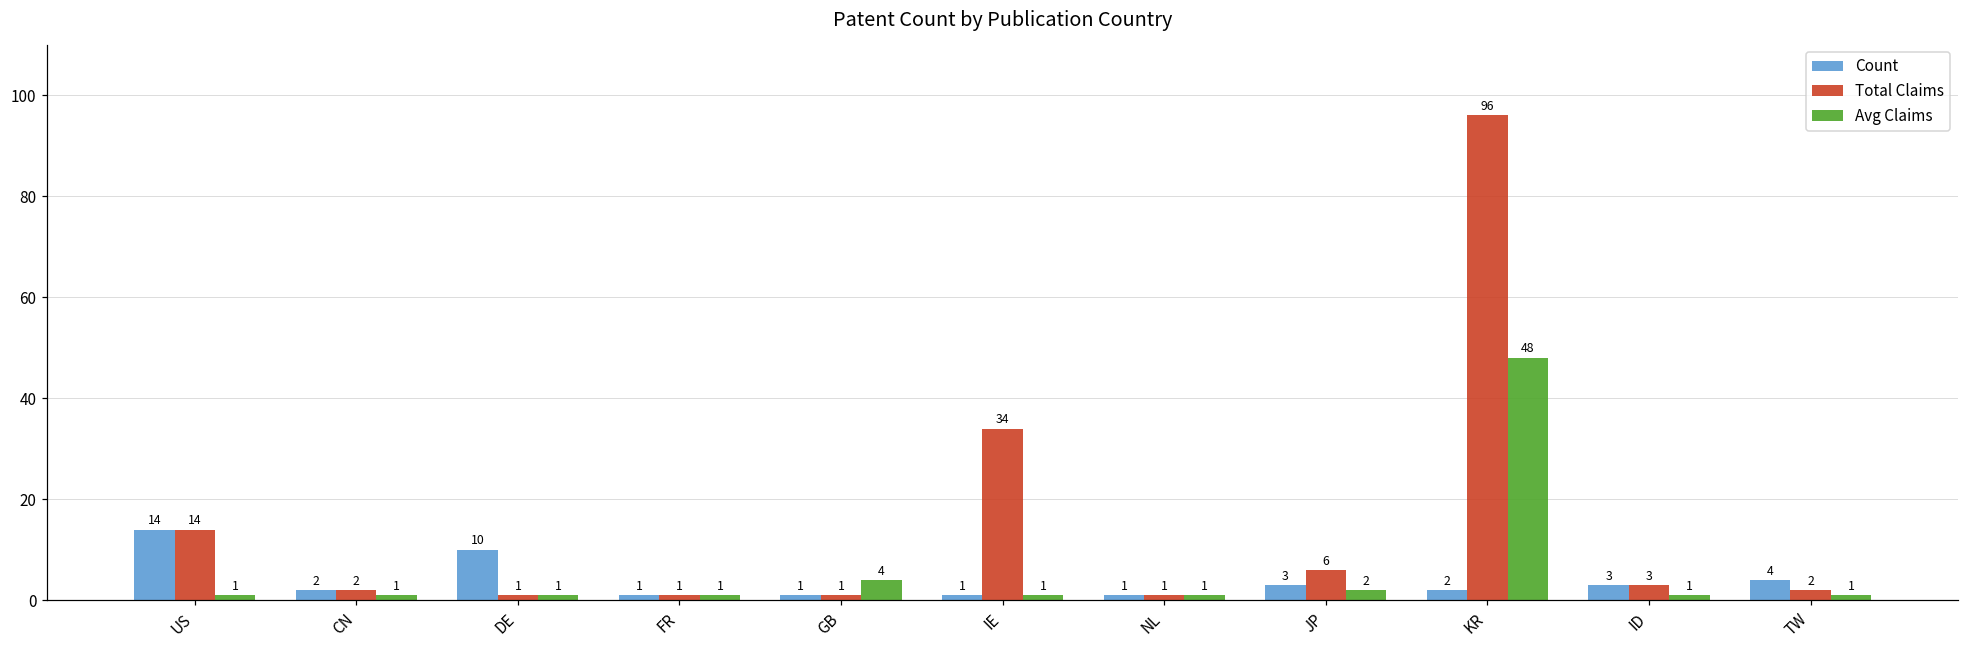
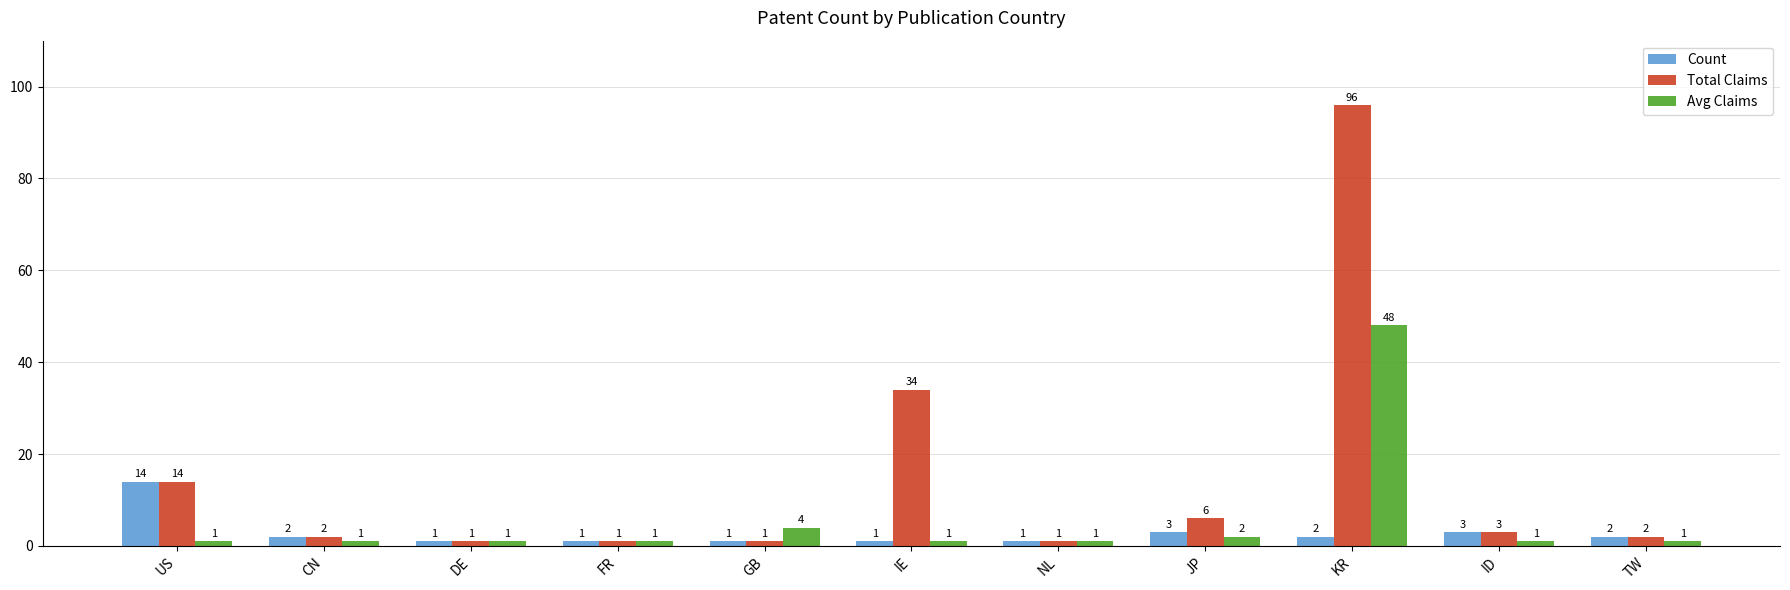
  {
    "Count": {
      "US": 14,
      "CN": 2,
-     "DE": 10,
+     "DE": 1,
      "FR": 1,
      "GB": 1,
      "IE": 1,
      "NL": 1,
      "JP": 3,
      "KR": 2,
      "ID": 3,
-     "TW": 4
+     "TW": 2
    },
    "Total Claims": {
      "US": 14,
      "CN": 2,
      "DE": 1,
      "FR": 1,
      "GB": 1,
      "IE": 34,
      "NL": 1,
      "JP": 6,
      "KR": 96,
      "ID": 3,
      "TW": 2
    },
    "Avg Claims": {
      "US": 1,
      "CN": 1,
      "DE": 1,
      "FR": 1,
      "GB": 4,
      "IE": 1,
      "NL": 1,
      "JP": 2,
      "KR": 48,
      "ID": 1,
      "TW": 1
    }
  }
